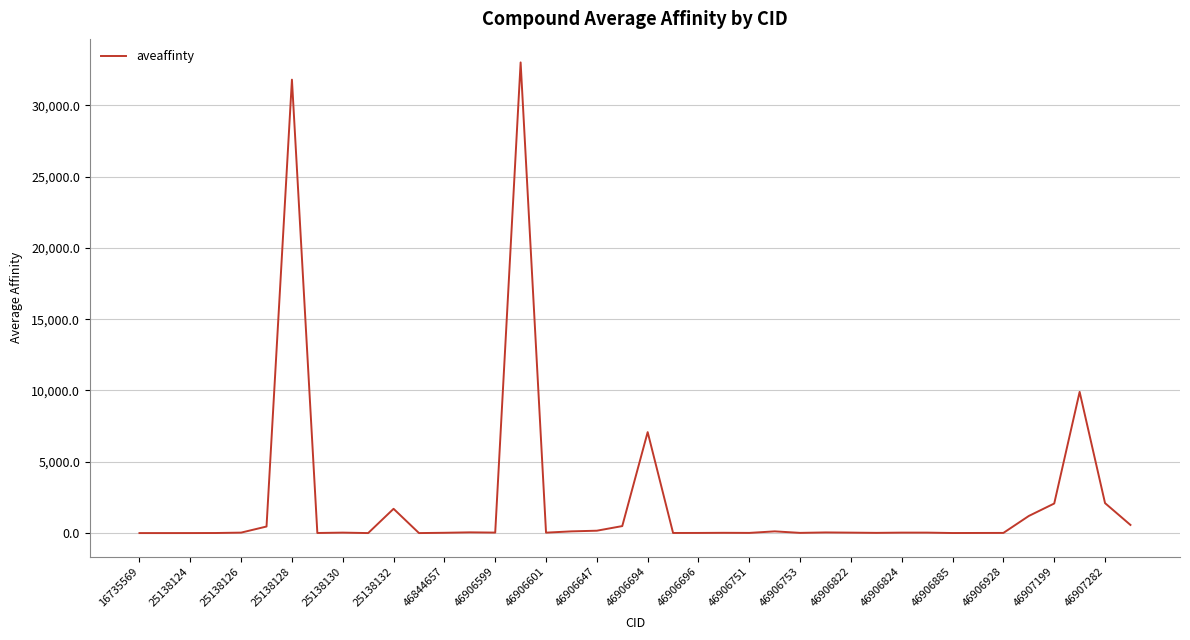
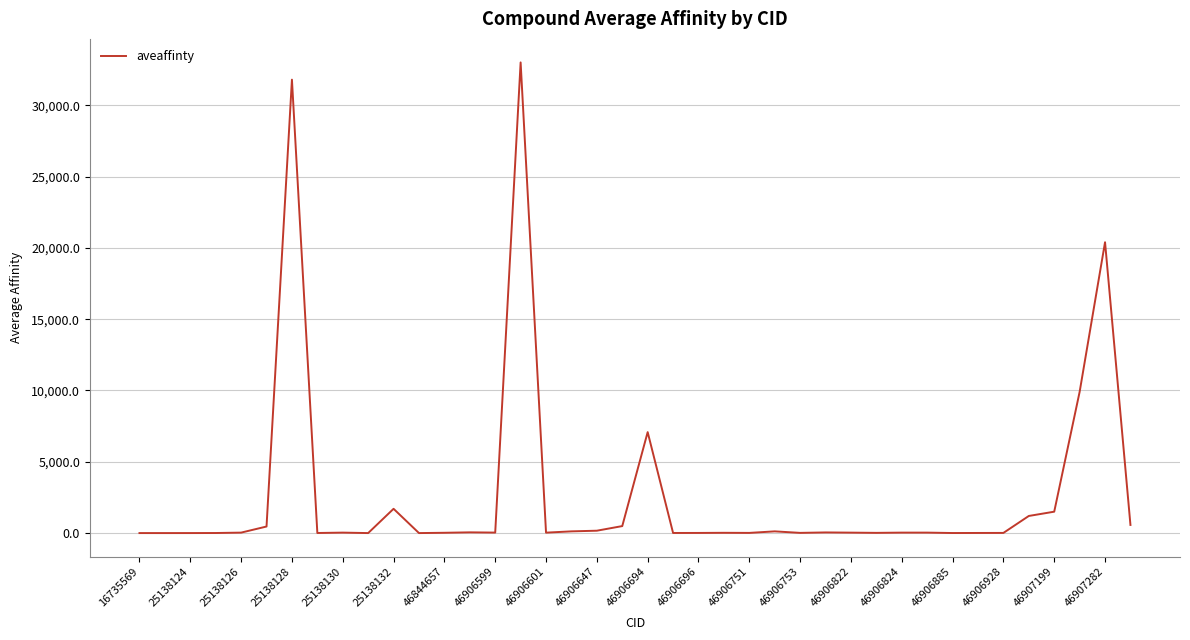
  {
    "16735569": "0",
    "25138124": "0",
    "25138126": "0",
    "25138128": "31,800",
    "25138130": "0",
    "25138132": "1,700",
    "46844657": "0",
    "46906599": "0",
    "46906601": "0",
    "46906647": "200",
    "46906694": "7,100",
    "46906696": "0",
    "46906751": "0",
    "46906753": "0",
    "46906822": "0",
    "46906824": "0",
    "46906885": "0",
    "46906928": "0",
-   "46907199": "2,100",
-   "46907282": "2,100"
+   "46907199": "1,500",
+   "46907282": "20,400"
  }
